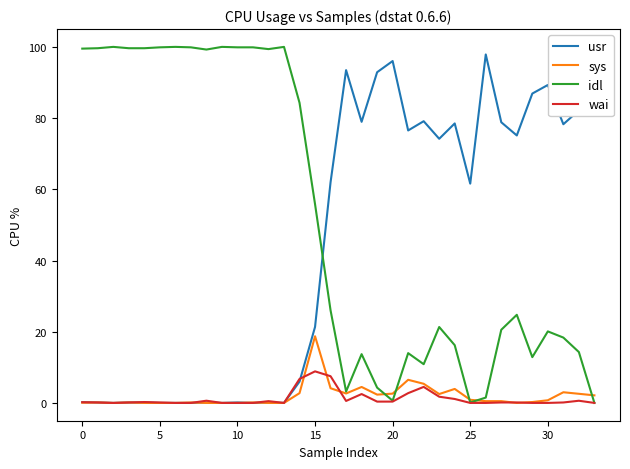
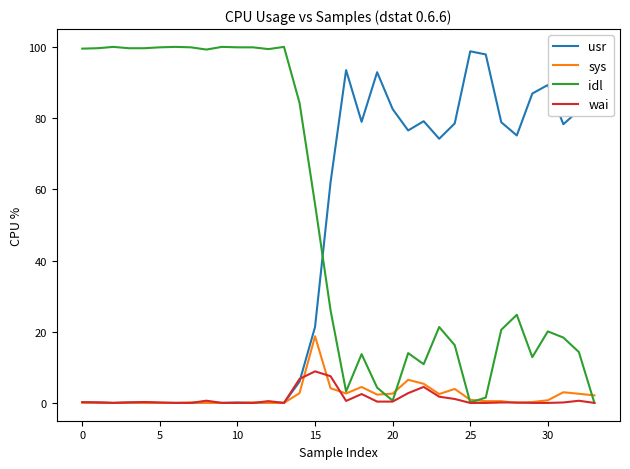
  {
    "usr": {
      "15": 21,
-     "20": 96,
-     "25": 62,
+     "20": 83,
+     "25": 99,
      "30": 89
    },
    "sys": {
      "15": 19,
      "20": 3,
      "25": 1,
      "30": 1
    },
    "idl": {
      "0": 100,
      "5": 100,
      "10": 100,
      "15": 56,
      "30": 20
    },
    "wai": {
      "15": 9,
      "30": 0
    }
  }
